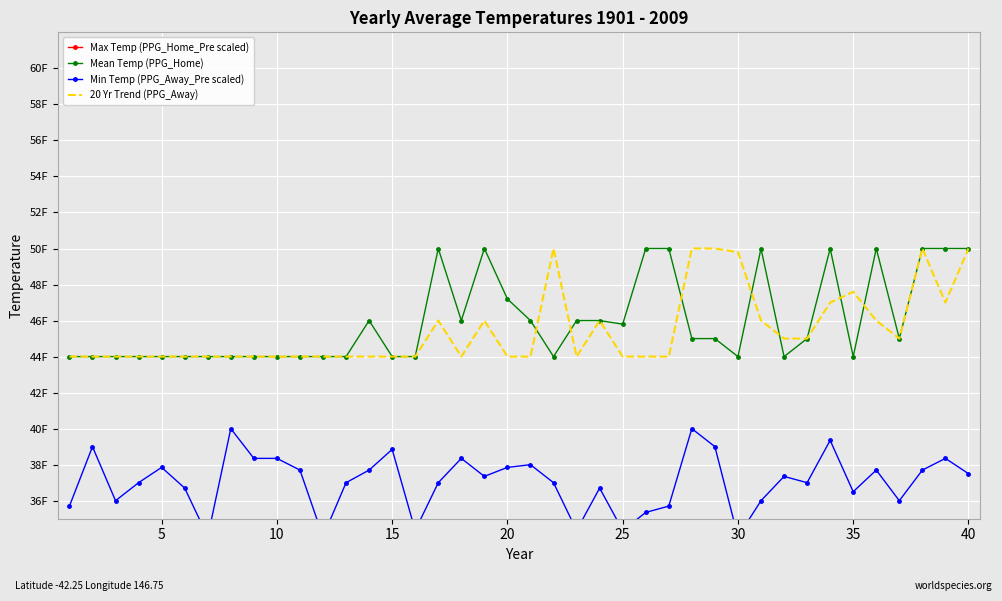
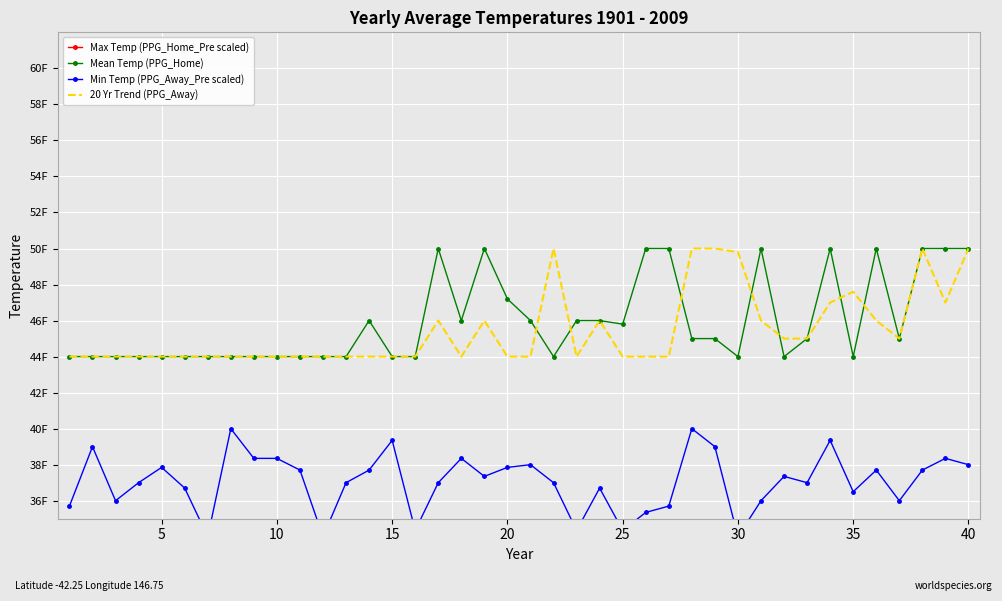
  {
    "Mean Temp (PPG_Home)": {
      "20": "47.2F",
      "25": "45.8F",
      "30": "44.0F",
      "35": "44.0F"
    },
    "Min Temp (PPG_Away_Pre scaled)": {
      "5": "37.9F",
      "10": "38.4F",
-     "15": "38.9F",
+     "15": "39.4F",
      "20": "37.9F",
      "35": "36.5F",
-     "40": "37.5F"
+     "40": "38.0F"
    },
    "20 Yr Trend (PPG_Away)": {
      "20": "44.0F",
      "25": "44.0F",
      "30": "49.8F",
      "35": "47.6F"
    }
  }
